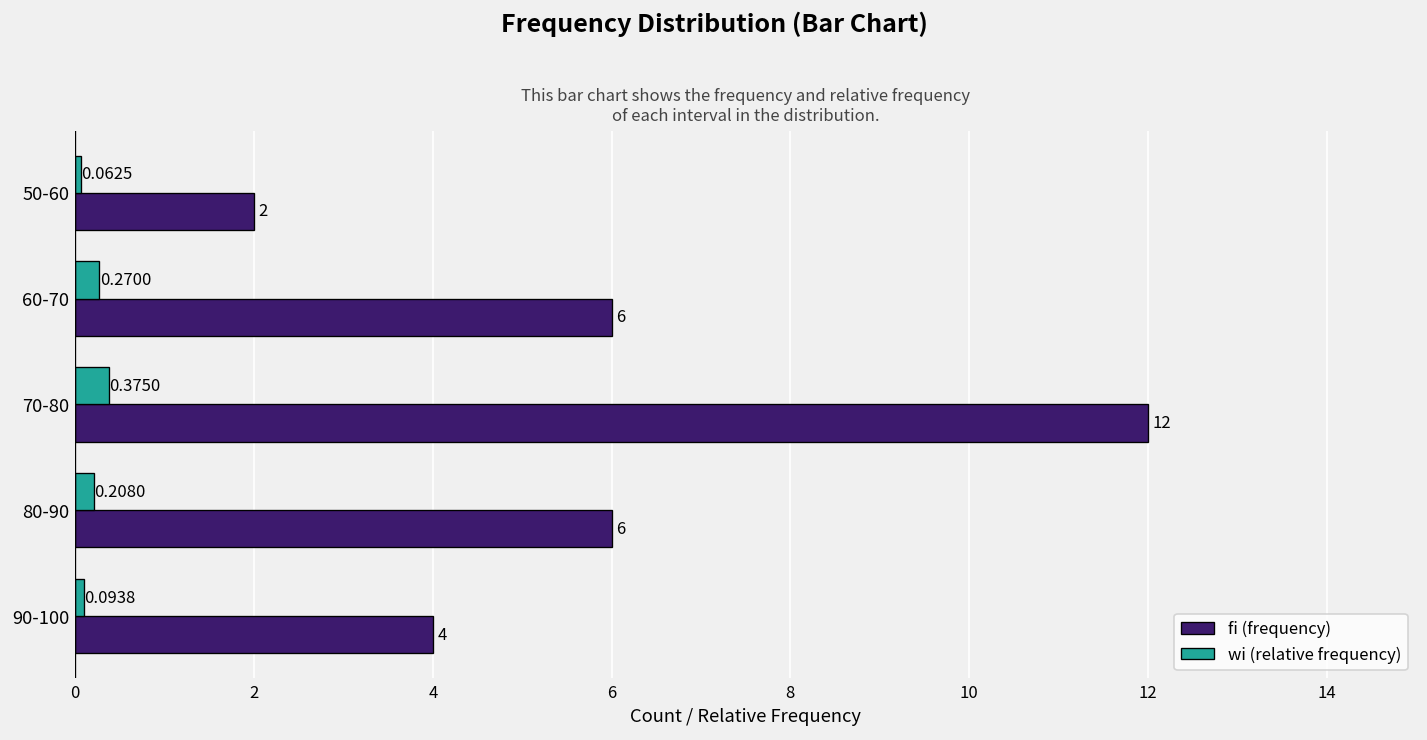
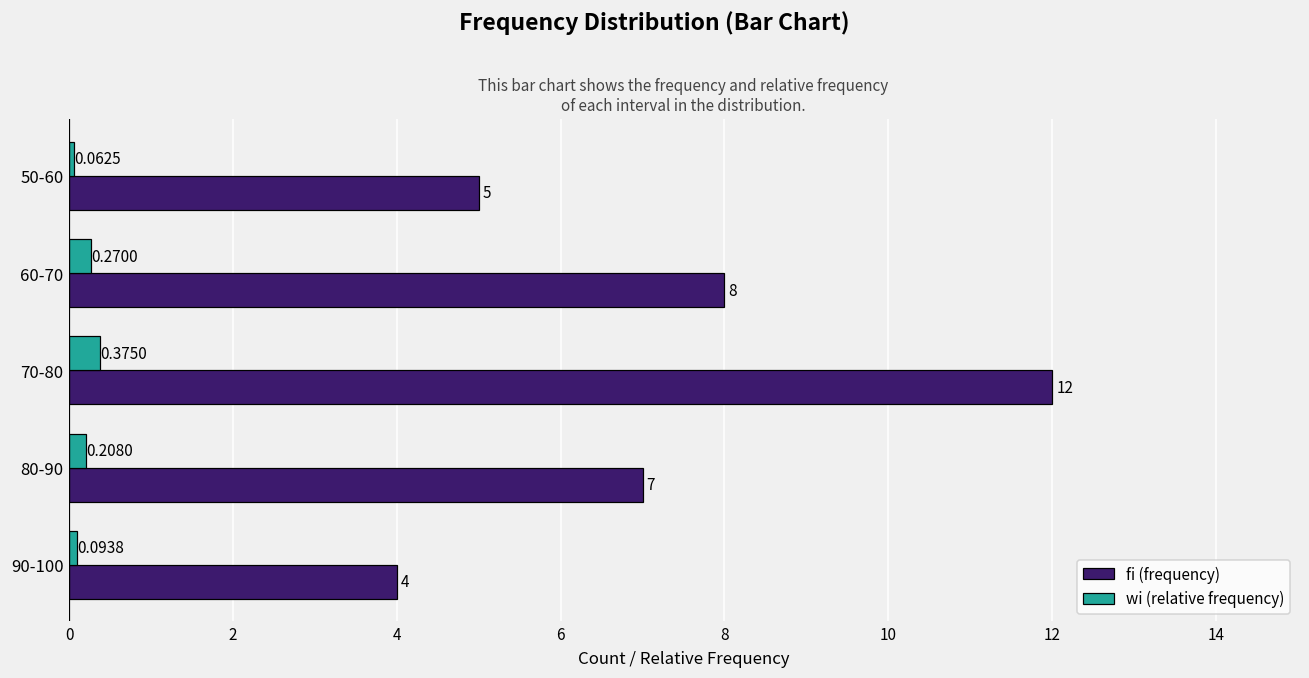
  {
    "fi (frequency)": {
-     "50-60": 2,
-     "60-70": 6,
+     "50-60": 5,
+     "60-70": 8,
      "70-80": 12,
-     "80-90": 6,
+     "80-90": 7,
      "90-100": 4
    },
    "wi (relative frequency)": {
      "50-60": 0.0625,
      "60-70": 0.2700,
      "70-80": 0.3750,
      "80-90": 0.2080,
      "90-100": 0.0938
    }
  }
